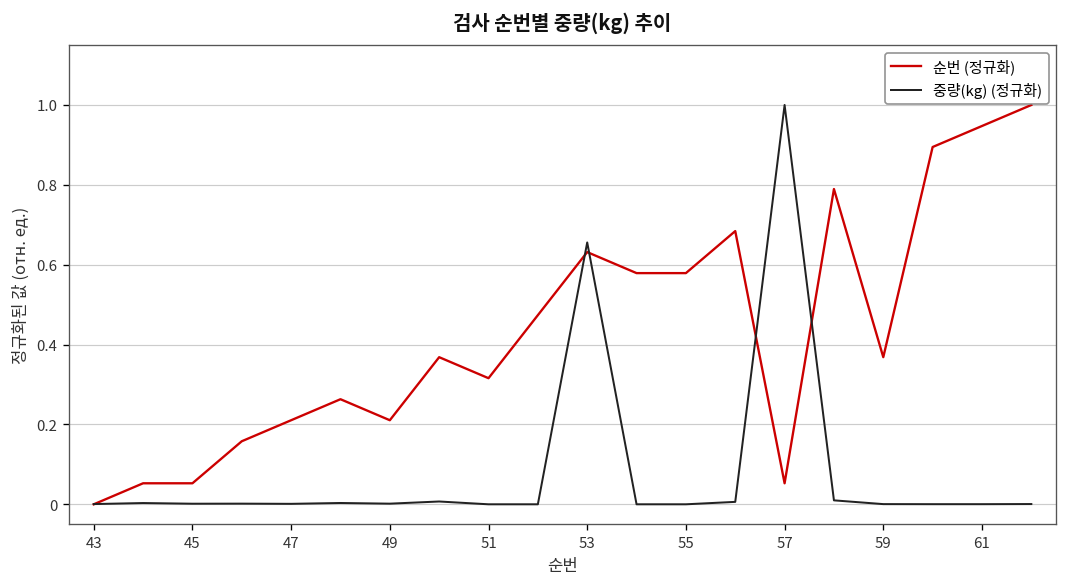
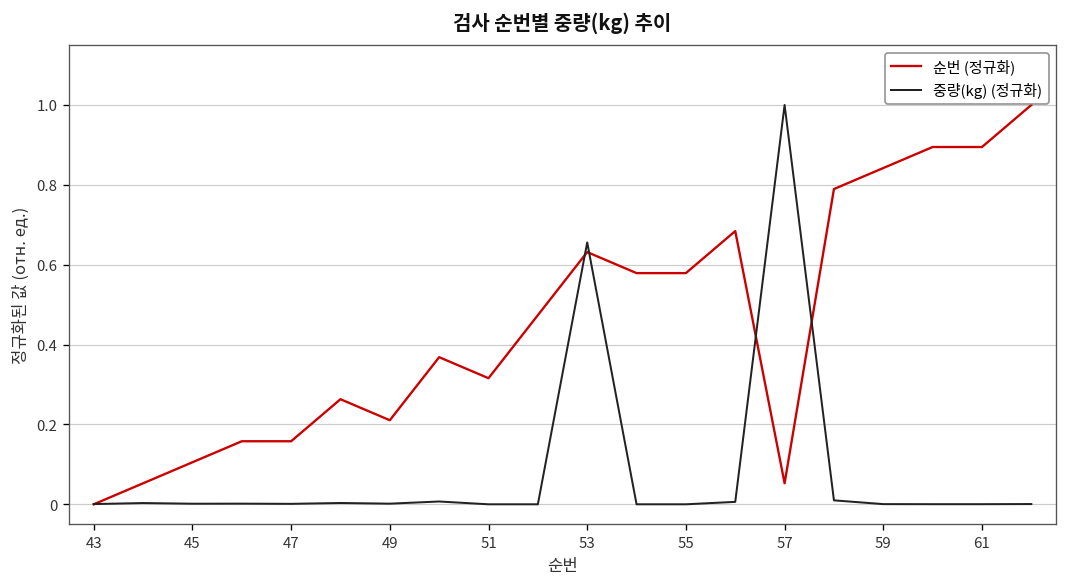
  {
    "순번 (정규화)": {
-     "45": 0.05,
-     "47": 0.21,
+     "45": 0.11,
+     "47": 0.16,
      "49": 0.21,
      "51": 0.32,
      "53": 0.63,
      "55": 0.58,
      "57": 0.05,
-     "59": 0.37,
-     "61": 0.95
+     "59": 0.84,
+     "61": 0.89
    },
    "중량(kg) (정규화)": {
      "45": 0.00,
      "47": 0.00,
      "49": 0.00,
      "51": 0.00,
      "53": 0.66,
      "55": 0.00,
      "57": 1.00,
      "59": 0.00,
      "61": 0.00
    }
  }
